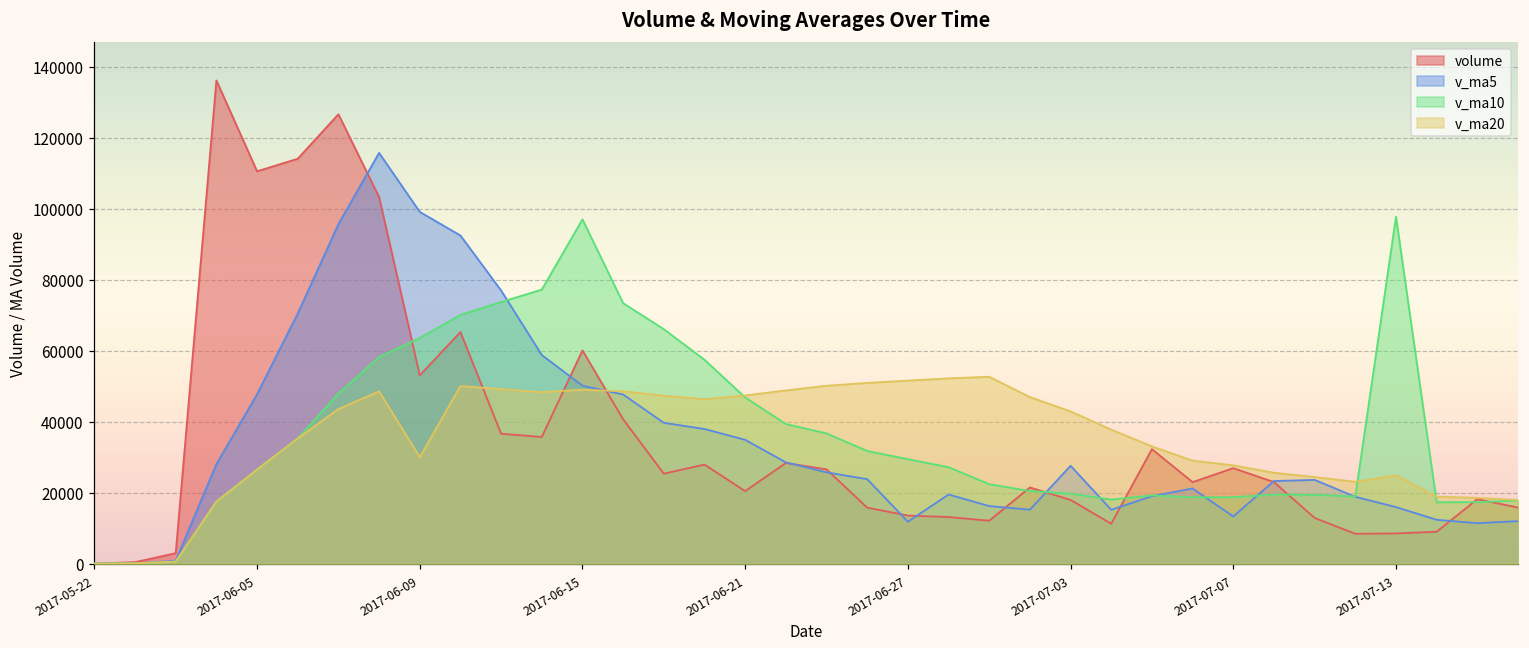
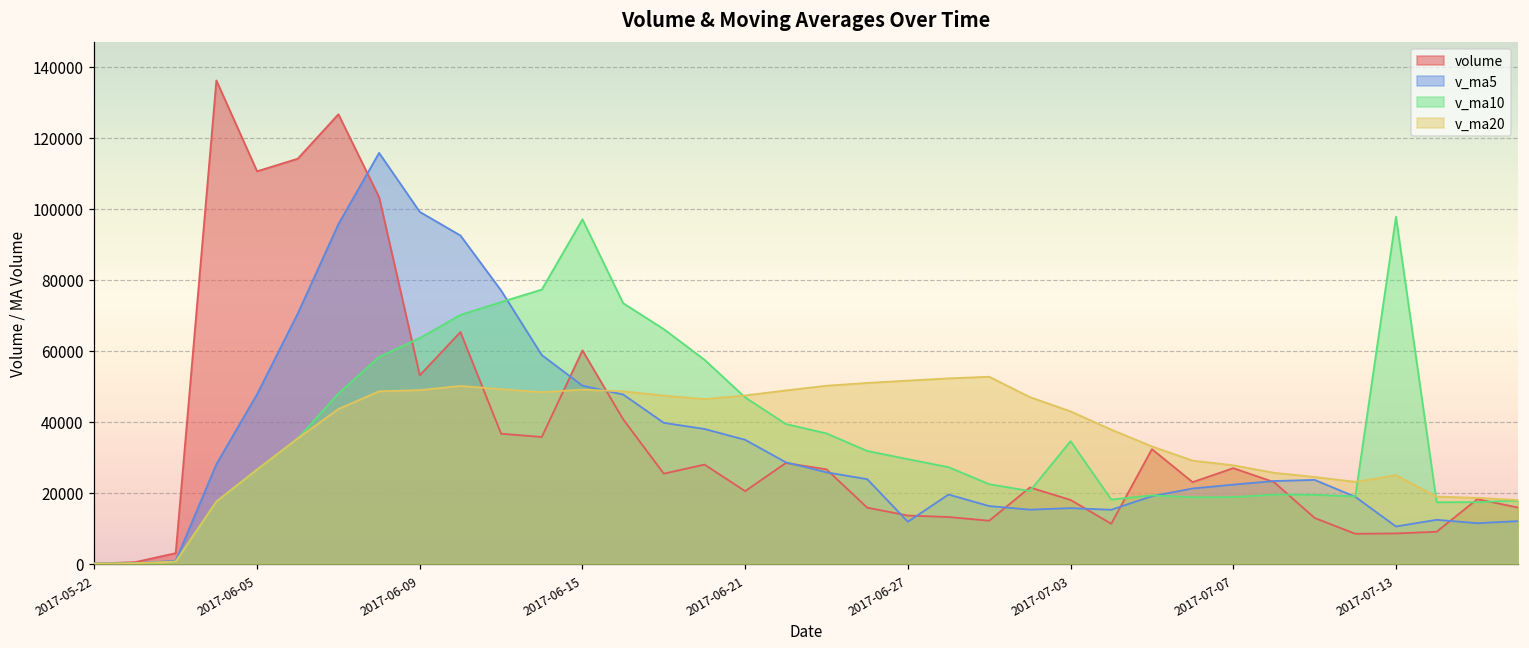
  {
    "volume": {
      "2017-06-05": 111000,
      "2017-06-09": 53000,
      "2017-06-15": 60000,
      "2017-06-21": 20000,
      "2017-06-27": 14000,
      "2017-07-03": 18000,
      "2017-07-07": 27000,
      "2017-07-13": 9000
    },
    "v_ma5": {
      "2017-06-05": 48000,
      "2017-06-09": 99000,
      "2017-06-15": 50000,
      "2017-06-21": 35000,
      "2017-06-27": 12000,
-     "2017-07-03": 28000,
-     "2017-07-07": 13000,
-     "2017-07-13": 16000
+     "2017-07-03": 16000,
+     "2017-07-07": 22000,
+     "2017-07-13": 11000
    },
    "v_ma10": {
      "2017-06-09": 64000,
      "2017-06-15": 97000,
      "2017-06-27": 29000,
-     "2017-07-03": 20000,
+     "2017-07-03": 35000,
      "2017-07-07": 19000,
      "2017-07-13": 98000
    },
    "v_ma20": {
-     "2017-06-09": 30000,
+     "2017-06-09": 49000,
      "2017-06-15": 49000,
      "2017-06-27": 52000,
      "2017-07-03": 43000,
      "2017-07-07": 28000,
      "2017-07-13": 25000
    }
  }
